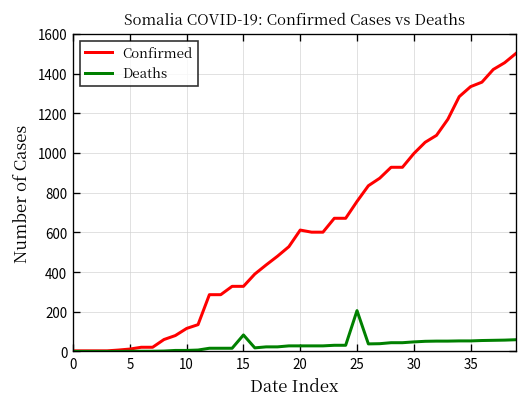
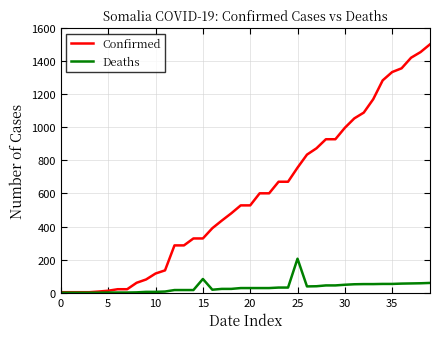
  {
    "Confirmed": {
      "10": 120,
      "15": 330,
-     "20": 610,
+     "20": 530,
      "25": 760,
      "30": 1000,
      "35": 1330
    },
    "Deaths": {
      "10": 10,
      "15": 80,
      "20": 30,
      "25": 210,
      "30": 50,
      "35": 50
    }
  }
